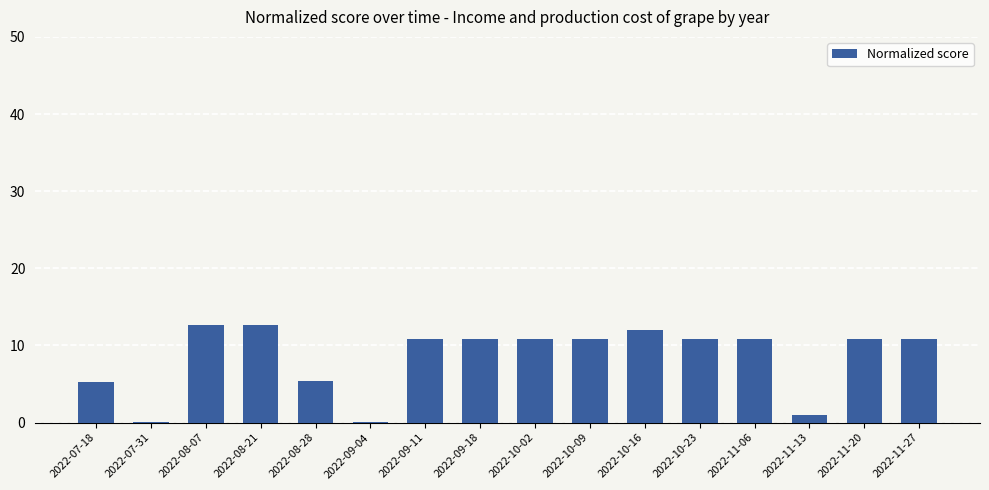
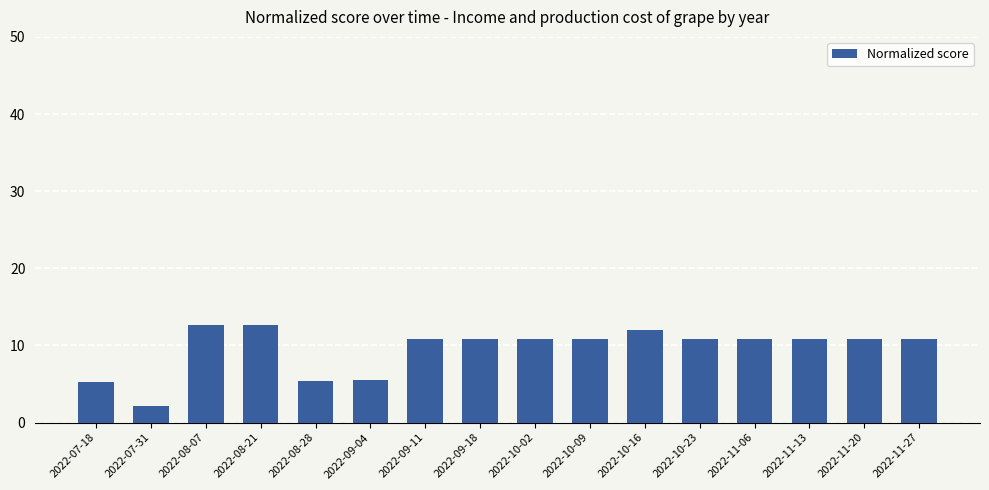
  {
    "2022-07-18": 5,
-   "2022-07-31": 0,
+   "2022-07-31": 2,
    "2022-08-07": 13,
    "2022-08-21": 13,
    "2022-08-28": 5,
-   "2022-09-04": 0,
+   "2022-09-04": 6,
    "2022-09-11": 11,
    "2022-09-18": 11,
    "2022-10-02": 11,
    "2022-10-09": 11,
    "2022-10-16": 12,
    "2022-10-23": 11,
    "2022-11-06": 11,
-   "2022-11-13": 1,
+   "2022-11-13": 11,
    "2022-11-20": 11,
    "2022-11-27": 11
  }
